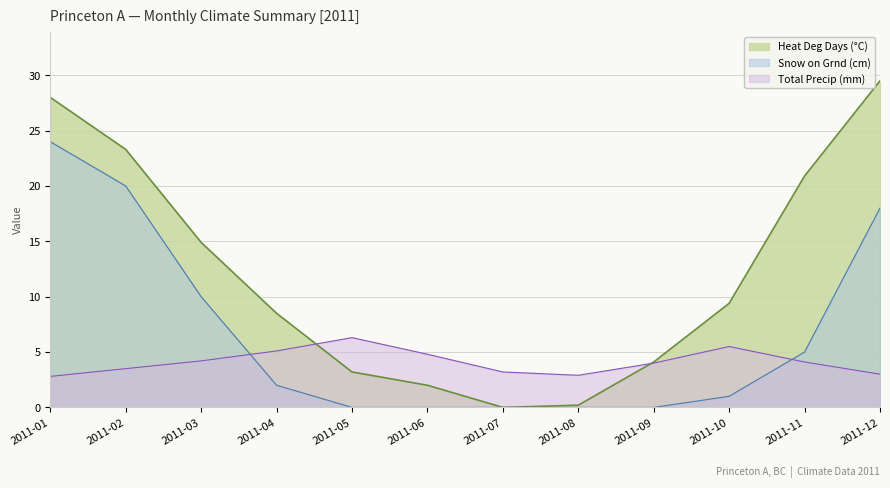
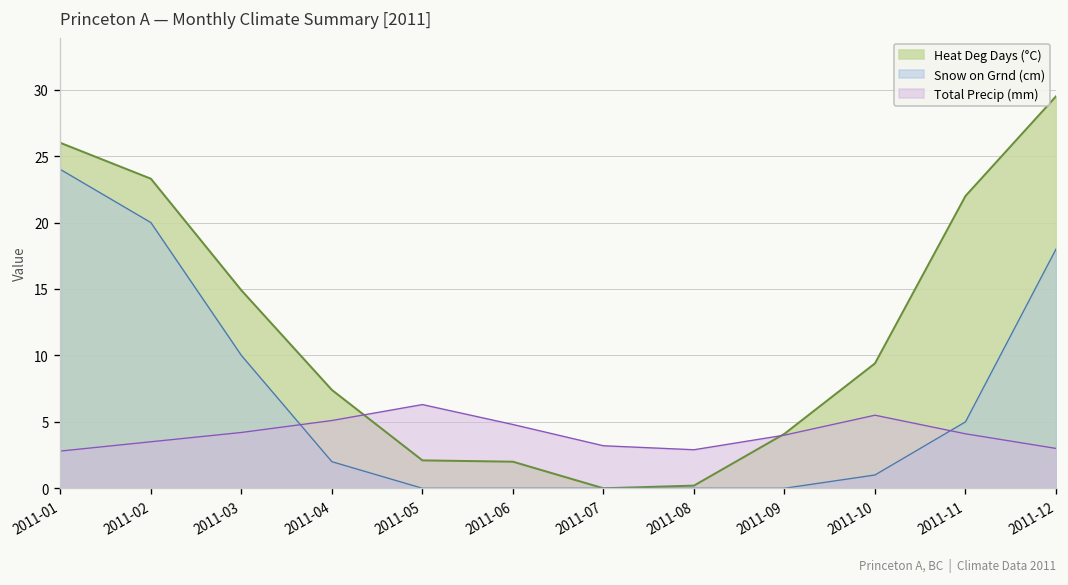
  {
    "Heat Deg Days (°C)": {
-     "2011-01": 28,
+     "2011-01": 26,
      "2011-02": 23.3,
      "2011-03": 14.9,
-     "2011-04": 8.5,
-     "2011-05": 3.2,
+     "2011-04": 7.4,
+     "2011-05": 2.1,
      "2011-06": 2.0,
      "2011-10": 9.4,
-     "2011-11": 20.9,
+     "2011-11": 22.0,
      "2011-12": 29.5
    }
  }
